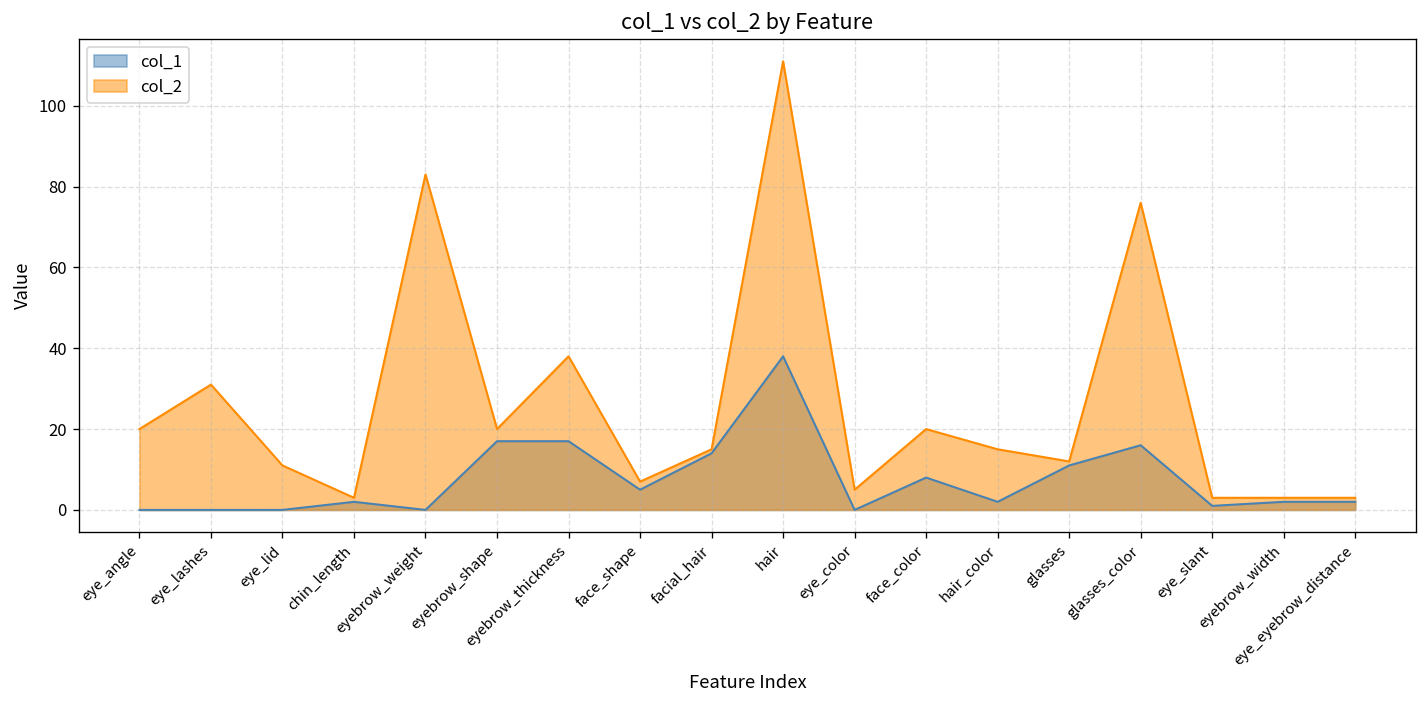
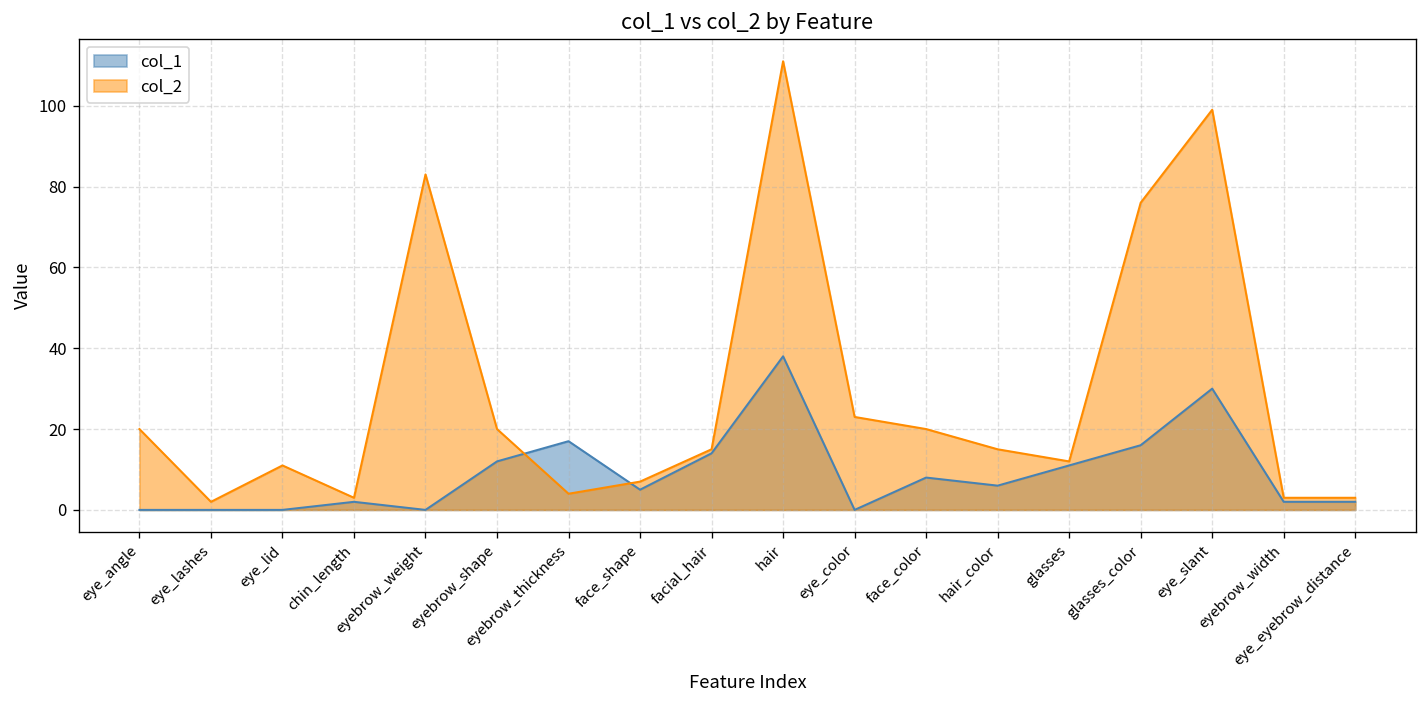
  {
    "col_1": {
      "eye_angle": 0,
      "eye_lashes": 0,
      "eye_lid": 0,
      "chin_length": 2,
      "eyebrow_weight": 0,
-     "eyebrow_shape": 17,
+     "eyebrow_shape": 12,
      "eyebrow_thickness": 17,
      "face_shape": 5,
      "facial_hair": 14,
      "hair": 38,
      "eye_color": 0,
      "face_color": 8,
-     "hair_color": 2,
+     "hair_color": 6,
      "glasses": 11,
      "glasses_color": 16,
-     "eye_slant": 1,
+     "eye_slant": 30,
      "eyebrow_width": 2,
      "eye_eyebrow_distance": 2
    },
    "col_2": {
      "eye_angle": 20,
-     "eye_lashes": 31,
+     "eye_lashes": 2,
      "eye_lid": 11,
      "chin_length": 3,
      "eyebrow_weight": 83,
      "eyebrow_shape": 20,
-     "eyebrow_thickness": 38,
+     "eyebrow_thickness": 4,
      "face_shape": 7,
      "facial_hair": 15,
      "hair": 111,
-     "eye_color": 5,
+     "eye_color": 23,
      "face_color": 20,
      "hair_color": 15,
      "glasses": 12,
      "glasses_color": 76,
-     "eye_slant": 3,
+     "eye_slant": 99,
      "eyebrow_width": 3,
      "eye_eyebrow_distance": 3
    }
  }
